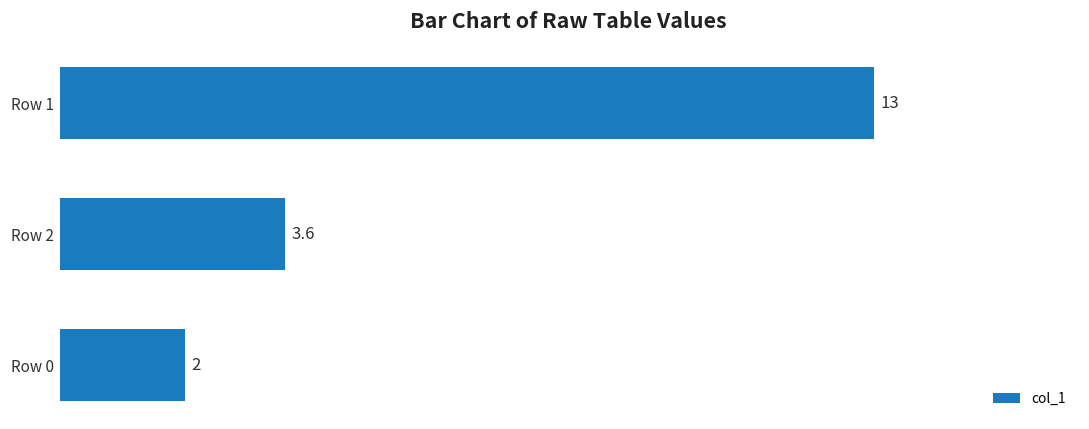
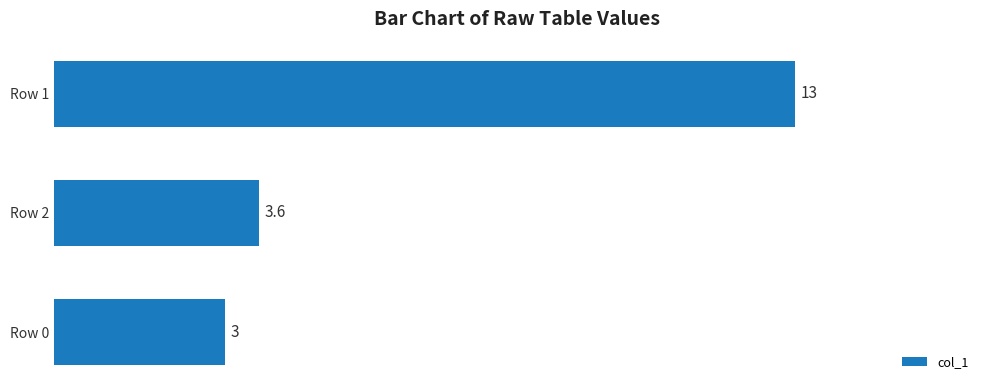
  {
    "Row 1": 13,
    "Row 2": 3.6,
-   "Row 0": 2
+   "Row 0": 3
  }
